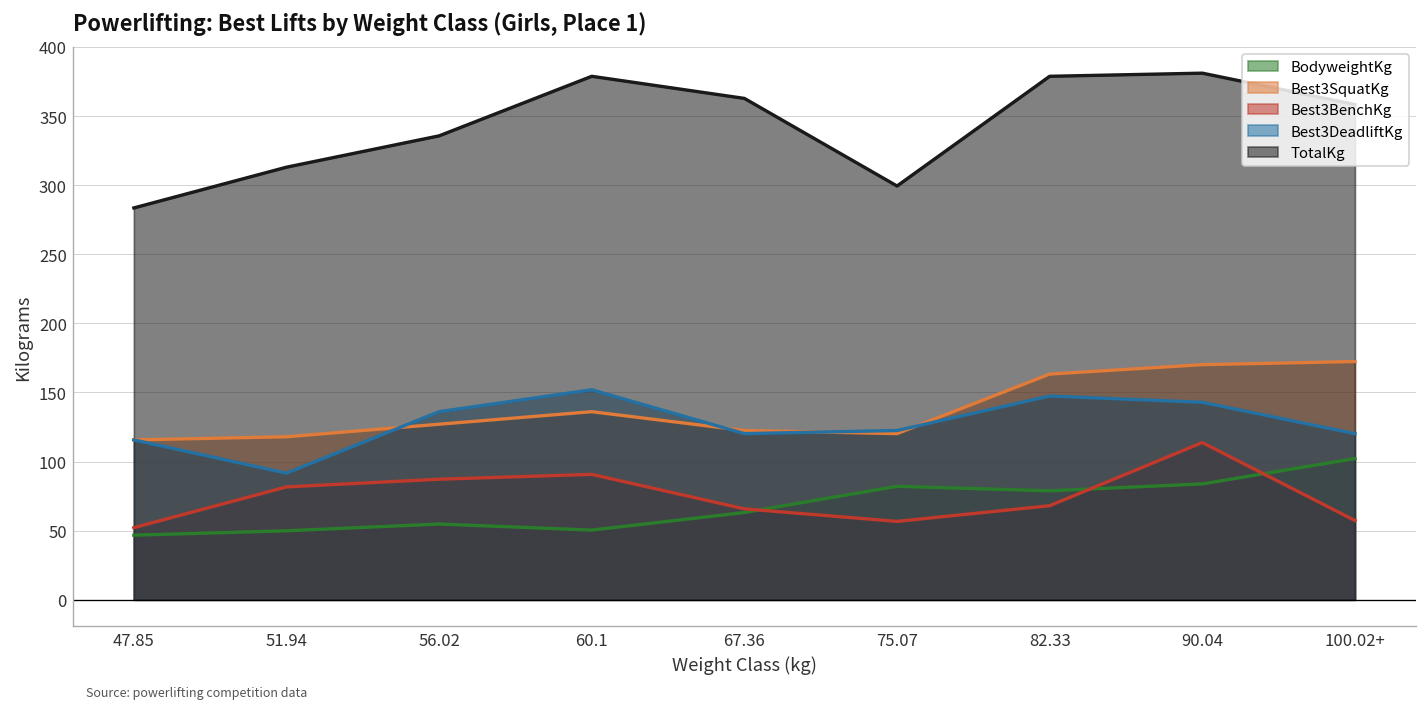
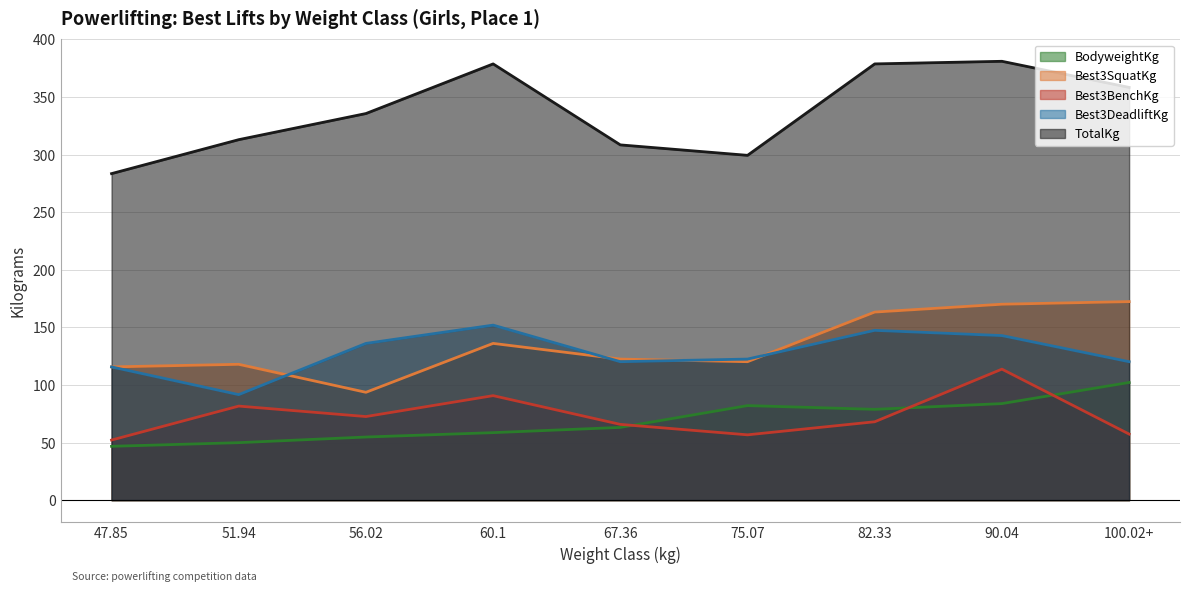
  {
    "BodyweightKg": {
      "47.85": 47,
      "51.94": 50,
      "56.02": 55,
-     "60.1": 50,
+     "60.1": 59,
      "67.36": 63,
      "75.07": 82,
      "82.33": 79,
      "90.04": 84,
      "100.02+": 102
    },
    "Best3SquatKg": {
      "51.94": 118,
-     "56.02": 127,
+     "56.02": 94,
      "60.1": 136,
      "67.36": 122,
      "75.07": 120,
      "82.33": 163,
      "90.04": 170,
      "100.02+": 172
    },
    "Best3BenchKg": {
      "47.85": 52,
      "51.94": 82,
-     "56.02": 87,
+     "56.02": 73,
      "60.1": 91,
      "67.36": 66,
      "75.07": 57,
      "82.33": 68,
      "90.04": 114,
      "100.02+": 57
    },
    "Best3DeadliftKg": {
      "51.94": 92,
      "56.02": 136,
      "60.1": 152,
      "67.36": 120,
      "75.07": 122,
      "82.33": 147,
      "90.04": 143,
      "100.02+": 120
    },
    "TotalKg": {
      "47.85": 284,
      "51.94": 313,
      "56.02": 336,
      "60.1": 379,
-     "67.36": 363,
+     "67.36": 308,
      "75.07": 299,
      "82.33": 379,
      "90.04": 381
    }
  }
